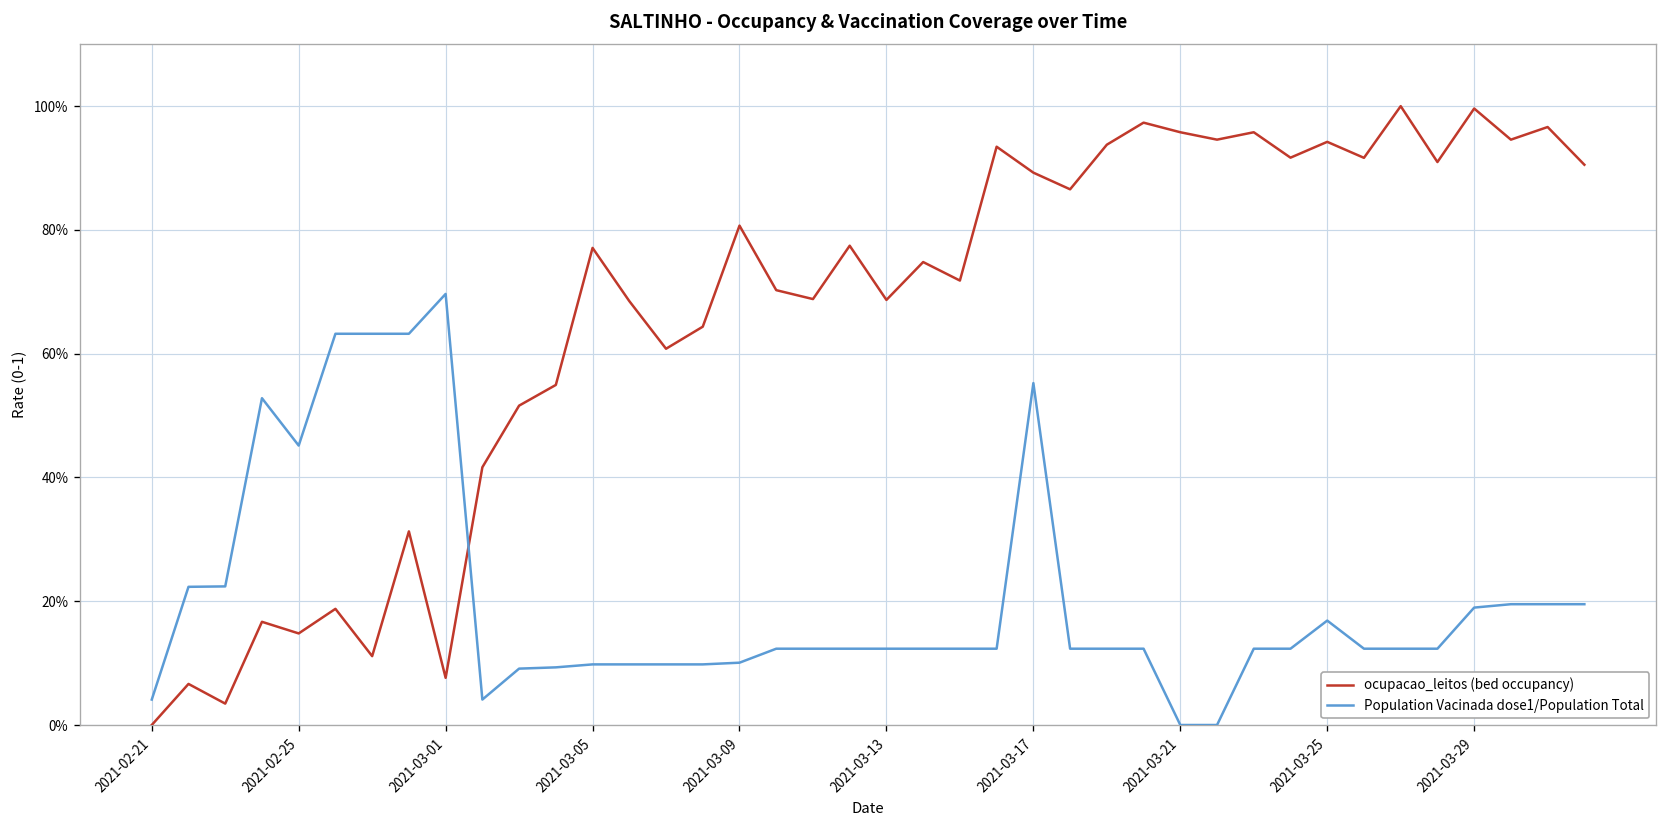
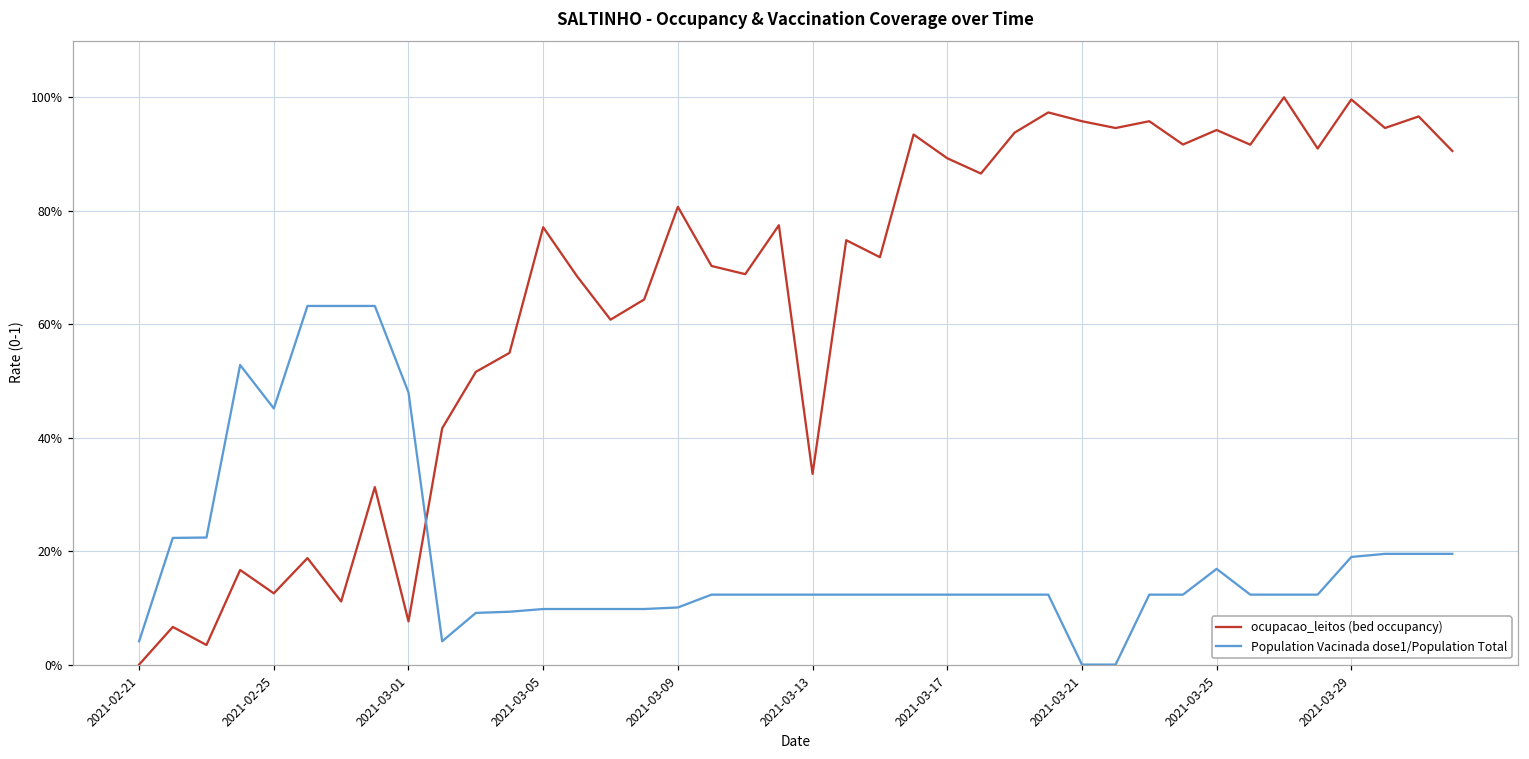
  {
    "ocupacao_leitos (bed occupancy)": {
      "2021-02-21": "0%",
-     "2021-02-25": "15%",
+     "2021-02-25": "13%",
      "2021-03-01": "8%",
      "2021-03-05": "77%",
      "2021-03-09": "81%",
-     "2021-03-13": "69%",
+     "2021-03-13": "34%",
      "2021-03-17": "89%",
      "2021-03-21": "96%",
      "2021-03-25": "94%",
      "2021-03-29": "100%"
    },
    "Population Vacinada dose1/Population Total": {
      "2021-02-21": "4%",
      "2021-02-25": "45%",
-     "2021-03-01": "70%",
+     "2021-03-01": "48%",
      "2021-03-05": "10%",
      "2021-03-09": "10%",
      "2021-03-13": "12%",
-     "2021-03-17": "55%",
+     "2021-03-17": "12%",
      "2021-03-21": "0%",
      "2021-03-25": "17%",
      "2021-03-29": "19%"
    }
  }
